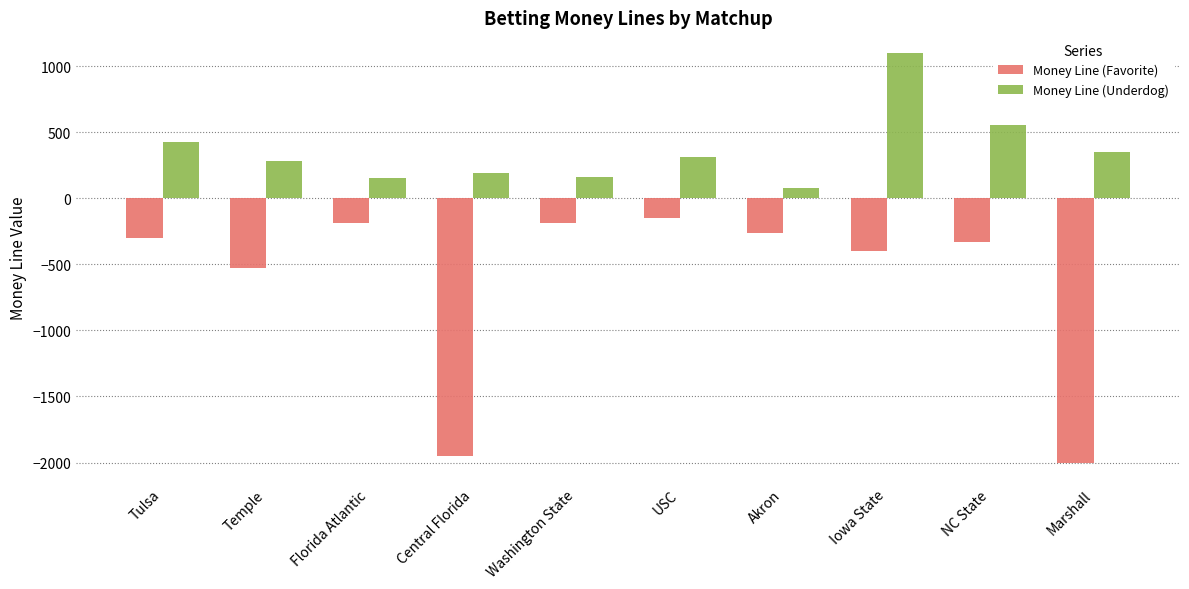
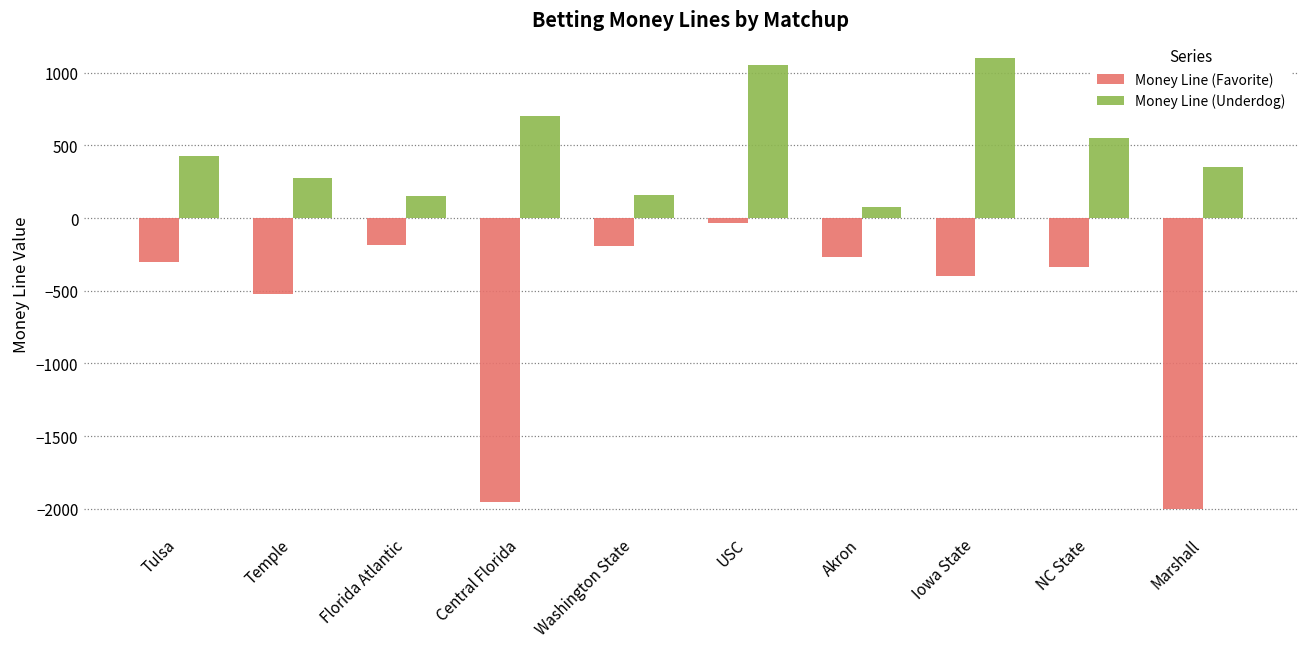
  {
    "Money Line (Favorite)": {
      "Tulsa": -300,
      "Temple": -530,
      "Florida Atlantic": -190,
      "Central Florida": -1950,
      "Washington State": -190,
-     "USC": -150,
+     "USC": -30,
      "Akron": -270,
      "Iowa State": -400,
      "NC State": -340,
      "Marshall": -2000
    },
    "Money Line (Underdog)": {
      "Tulsa": 430,
      "Temple": 280,
      "Florida Atlantic": 160,
-     "Central Florida": 190,
+     "Central Florida": 700,
      "Washington State": 160,
-     "USC": 310,
+     "USC": 1050,
      "Akron": 80,
      "Iowa State": 1100,
      "NC State": 550,
      "Marshall": 350
    }
  }
